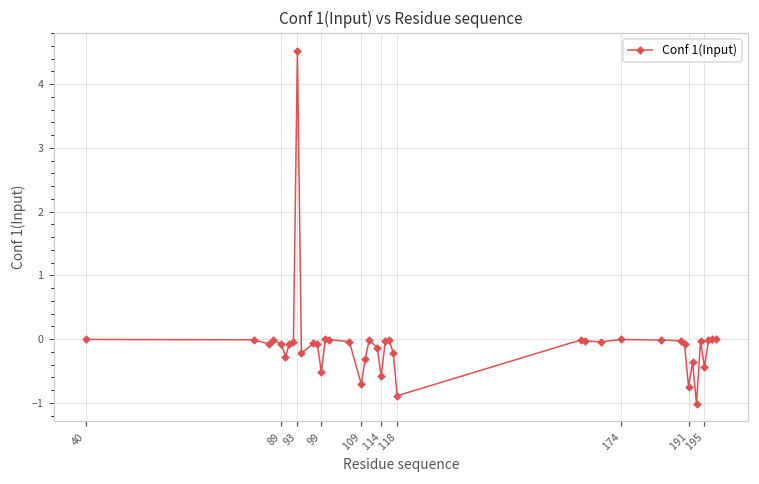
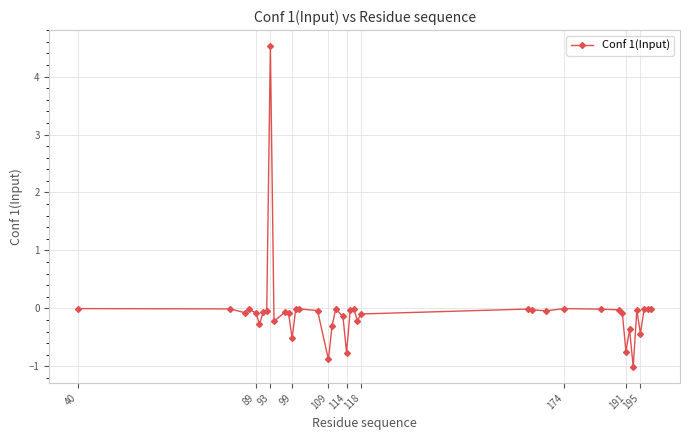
  {
    "40": 0.0,
    "89": -0.1,
    "93": 4.5,
    "99": -0.5,
-   "109": -0.7,
-   "114": -0.6,
-   "118": -0.9,
+   "109": -0.9,
+   "114": -0.8,
+   "118": -0.1,
    "174": 0.0,
    "191": -0.7,
    "195": -0.4
  }
